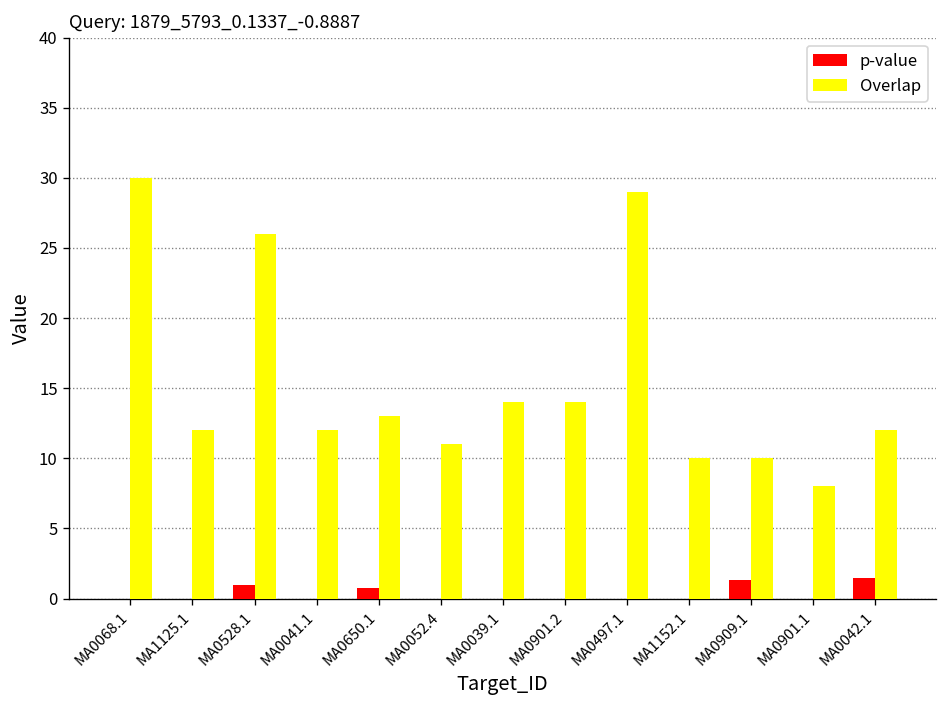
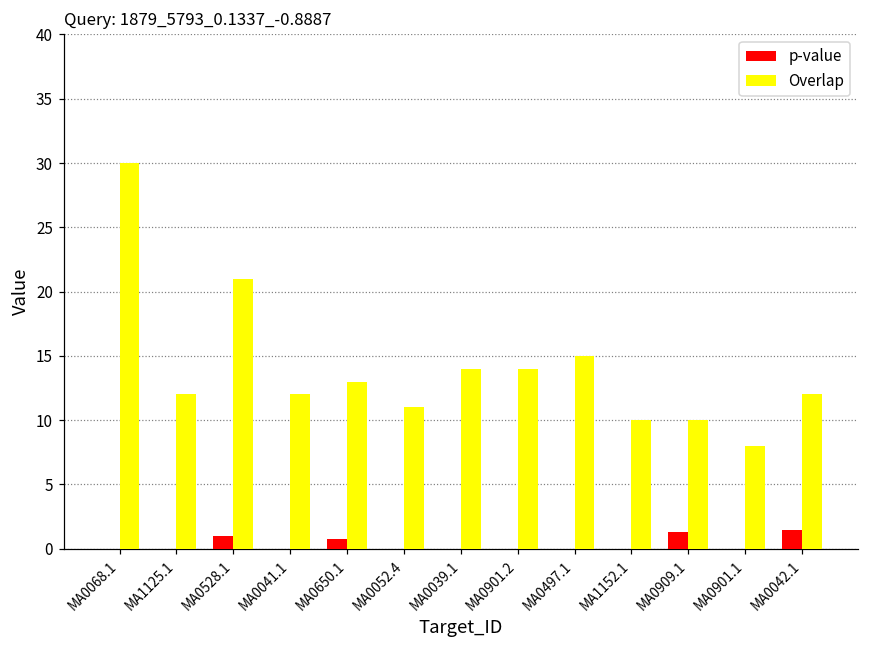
  {
    "p-value": {
      "MA0528.1": 1,
      "MA0650.1": 0.7,
      "MA0909.1": 1.3,
      "MA0042.1": 1.5
    },
    "Overlap": {
      "MA0068.1": 30,
      "MA1125.1": 12,
-     "MA0528.1": 26,
+     "MA0528.1": 21,
      "MA0041.1": 12,
      "MA0650.1": 13,
      "MA0052.4": 11,
      "MA0039.1": 14,
      "MA0901.2": 14,
-     "MA0497.1": 29,
+     "MA0497.1": 15,
      "MA1152.1": 10,
      "MA0909.1": 10,
      "MA0901.1": 8,
      "MA0042.1": 12
    }
  }
